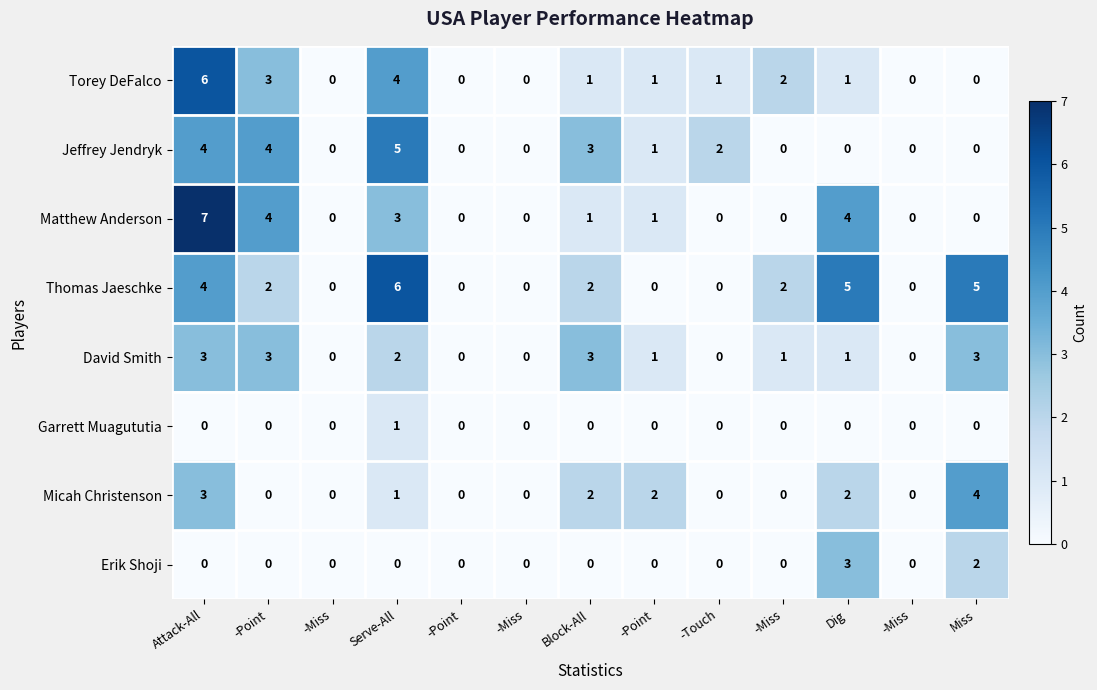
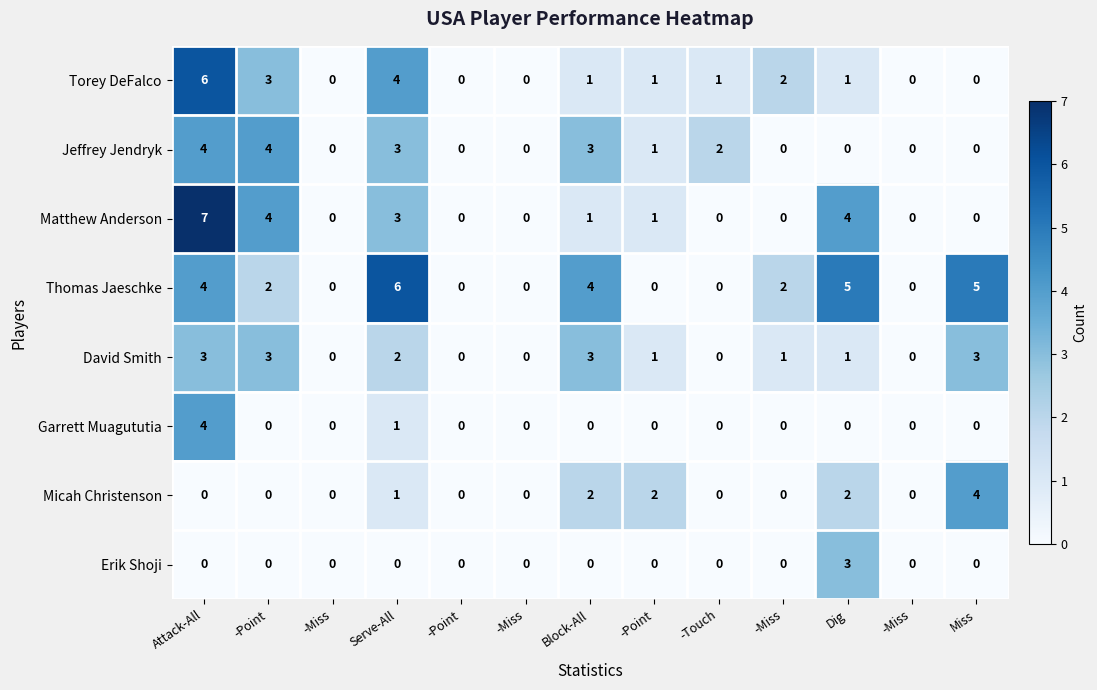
  {
    "Torey DeFalco": {
      "Attack-All": 6,
      "Serve-All": 4,
      "Block-All": 1,
      "-Touch": 1,
      "Dig": 1,
      "Miss": 0
    },
    "Jeffrey Jendryk": {
      "Attack-All": 4,
-     "Serve-All": 5,
+     "Serve-All": 3,
      "Block-All": 3,
      "-Touch": 2,
      "Dig": 0,
      "Miss": 0
    },
    "Matthew Anderson": {
      "Attack-All": 7,
      "Serve-All": 3,
      "Block-All": 1,
      "-Touch": 0,
      "Dig": 4,
      "Miss": 0
    },
    "Thomas Jaeschke": {
      "Attack-All": 4,
      "Serve-All": 6,
-     "Block-All": 2,
+     "Block-All": 4,
      "-Touch": 0,
      "Dig": 5,
      "Miss": 5
    },
    "David Smith": {
      "Attack-All": 3,
      "Serve-All": 2,
      "Block-All": 3,
      "-Touch": 0,
      "Dig": 1,
      "Miss": 3
    },
    "Garrett Muagututia": {
-     "Attack-All": 0,
+     "Attack-All": 4,
      "Serve-All": 1,
      "Block-All": 0,
      "-Touch": 0,
      "Dig": 0,
      "Miss": 0
    },
    "Micah Christenson": {
-     "Attack-All": 3,
+     "Attack-All": 0,
      "Serve-All": 1,
      "Block-All": 2,
      "-Touch": 0,
      "Dig": 2,
      "Miss": 4
    },
    "Erik Shoji": {
      "Attack-All": 0,
      "Serve-All": 0,
      "Block-All": 0,
      "-Touch": 0,
      "Dig": 3,
-     "Miss": 2
+     "Miss": 0
    }
  }
